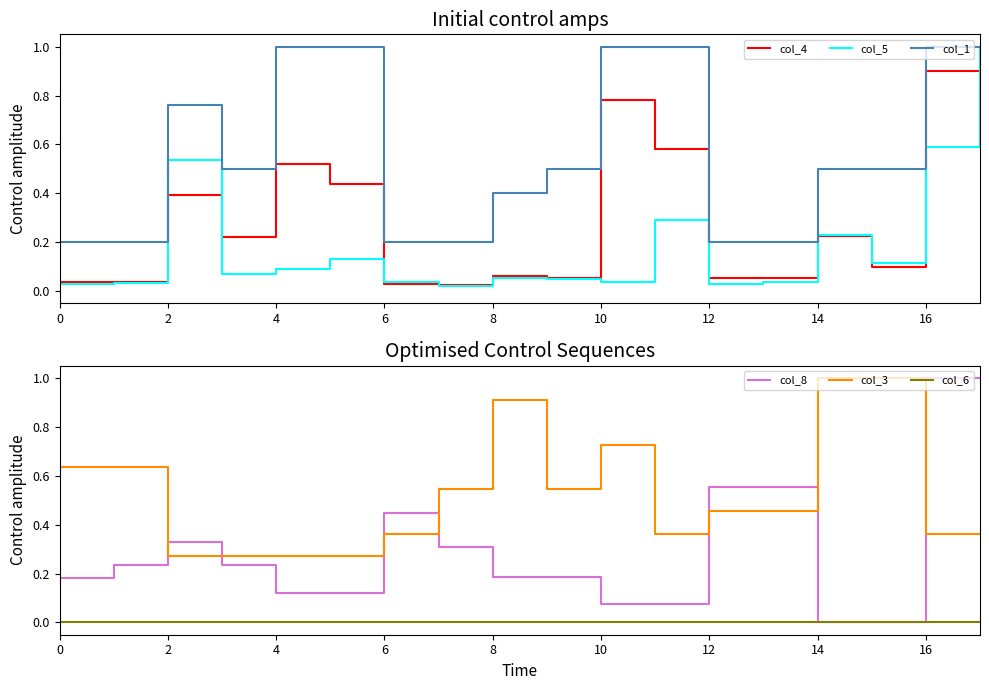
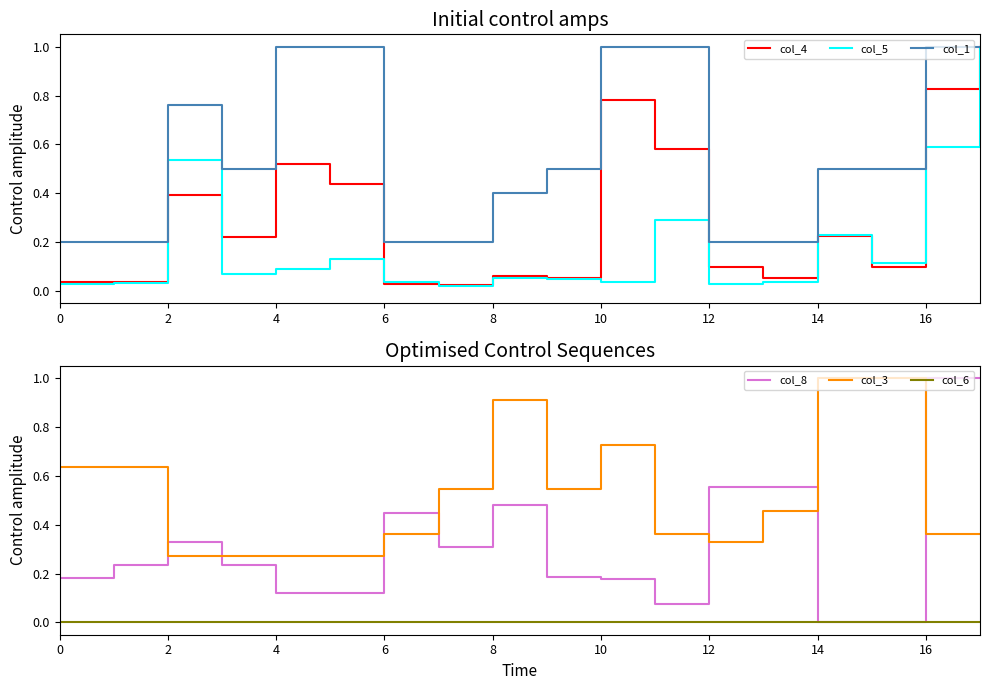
  {
    "Initial control amps": {
      "col_4": {
        "2": 0.39,
        "4": 0.52,
        "10": 0.78,
-       "12": 0.05,
-       "16": 0.90
+       "12": 0.10,
+       "16": 0.83
      },
      "col_5": {
        "2": 0.54,
        "4": 0.09,
        "10": 0.04,
        "12": 0.03,
        "16": 0.59
      },
      "col_1": {
        "0": 0.20,
        "2": 0.76,
        "4": 1.00,
        "6": 0.20,
        "8": 0.40,
        "10": 1.00,
        "12": 0.20,
        "14": 0.50
      }
    },
    "Optimised Control Sequences": {
      "col_8": {
        "0": 0.18,
        "2": 0.33,
        "4": 0.12,
        "6": 0.45,
-       "8": 0.19,
-       "10": 0.08,
+       "8": 0.48,
+       "10": 0.18,
        "12": 0.55
      },
      "col_3": {
        "0": 0.64,
        "2": 0.27,
        "4": 0.27,
        "6": 0.36,
        "8": 0.91,
        "10": 0.73,
-       "12": 0.45,
+       "12": 0.33,
        "16": 0.36
      },
      "col_6": {
        "0": 0.00,
        "2": 0.00,
        "4": 0.00,
        "6": 0.00,
        "8": 0.00,
        "10": 0.00,
        "12": 0.00,
        "16": 0.00
      }
    }
  }
